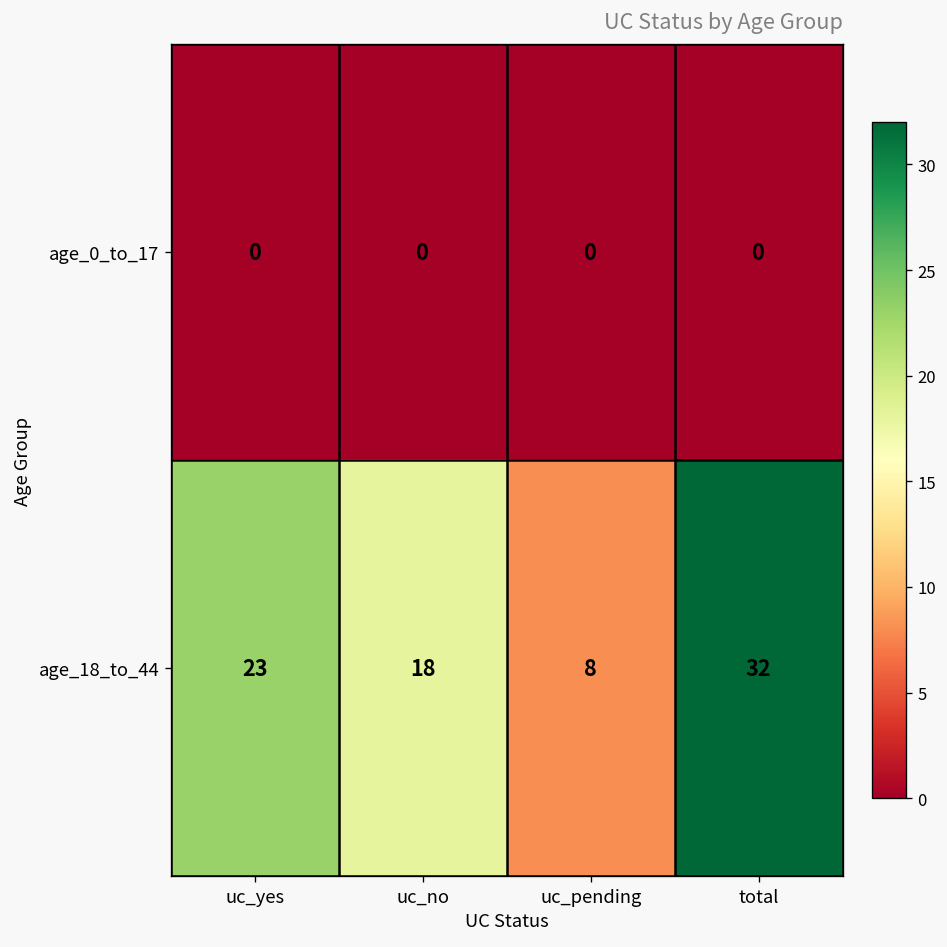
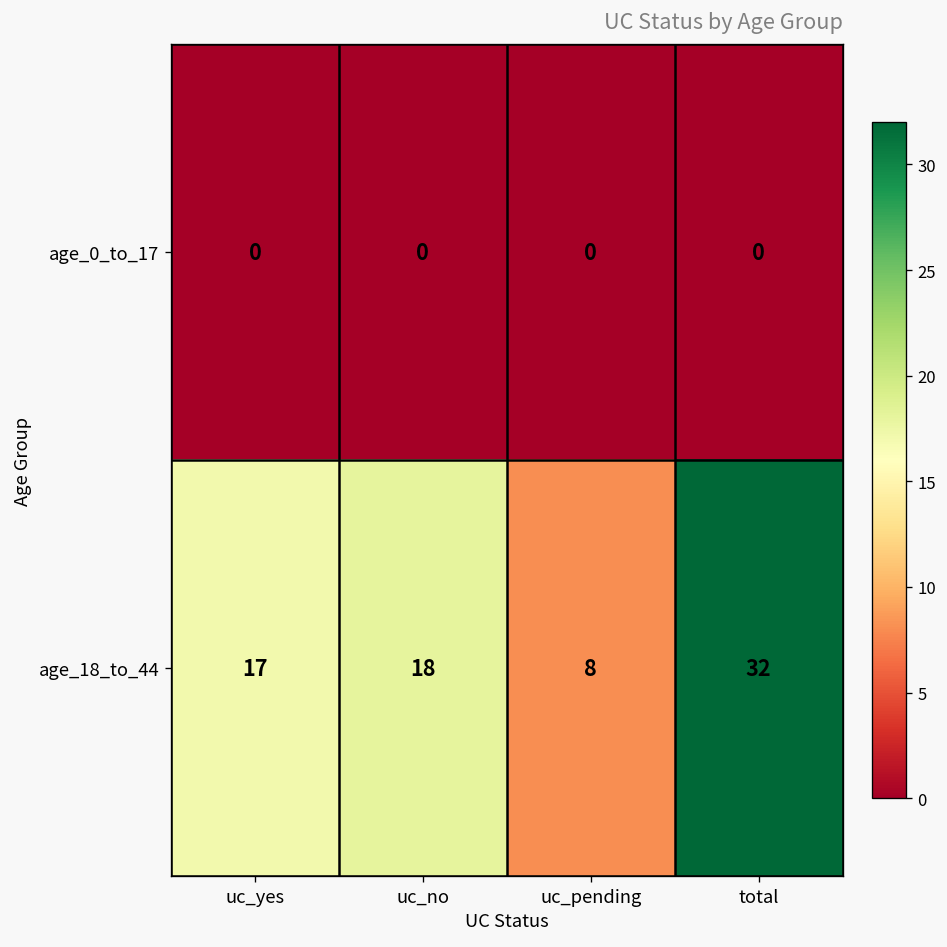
  {
    "age_0_to_17": {
      "uc_yes": 0,
      "uc_no": 0,
      "uc_pending": 0,
      "total": 0
    },
    "age_18_to_44": {
-     "uc_yes": 23,
+     "uc_yes": 17,
      "uc_no": 18,
      "uc_pending": 8,
      "total": 32
    }
  }
